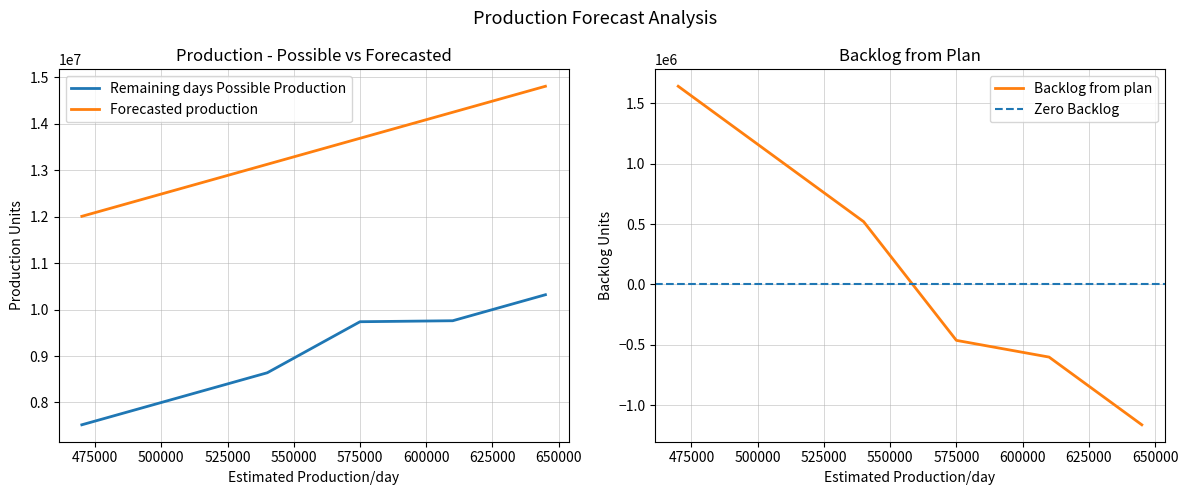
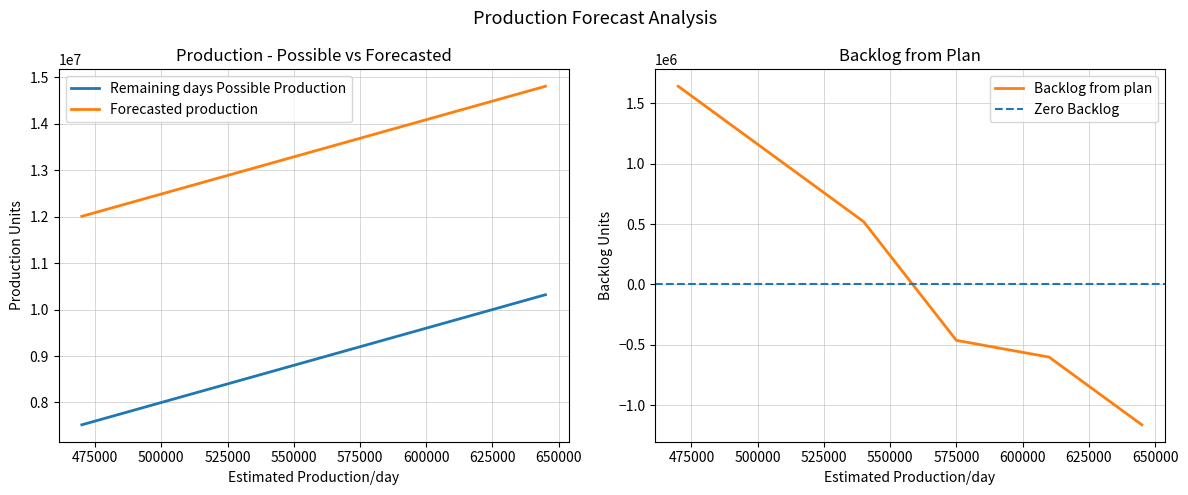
  {
    "Production - Possible vs Forecasted": {
      "Remaining days Possible Production": {
-       "575000": 9700000
+       "575000": 9200000
      },
      "Forecasted production": {
        "575000": 13700000
      }
    },
    "Backlog from Plan": {
      "575000": -460000
    }
  }
